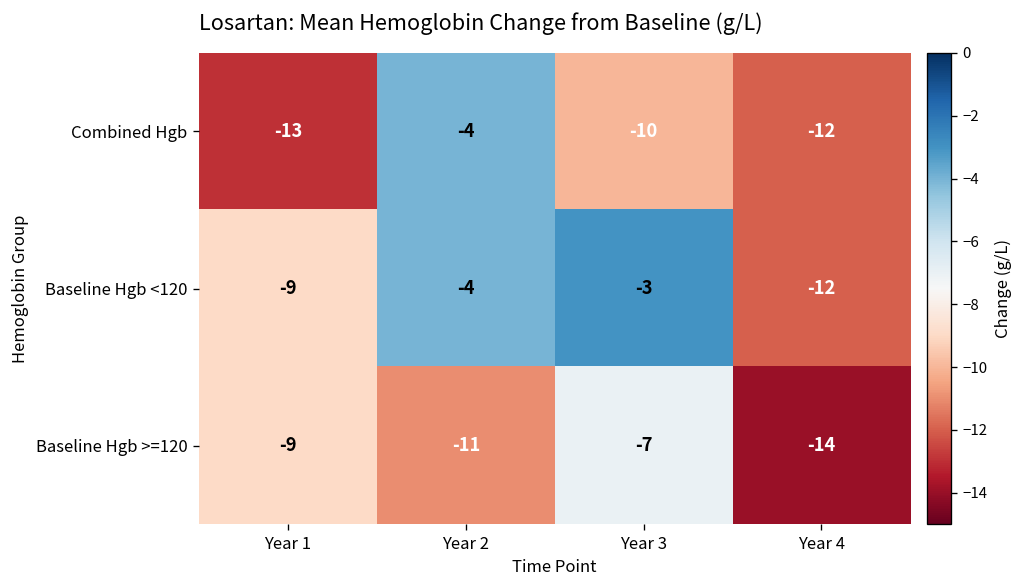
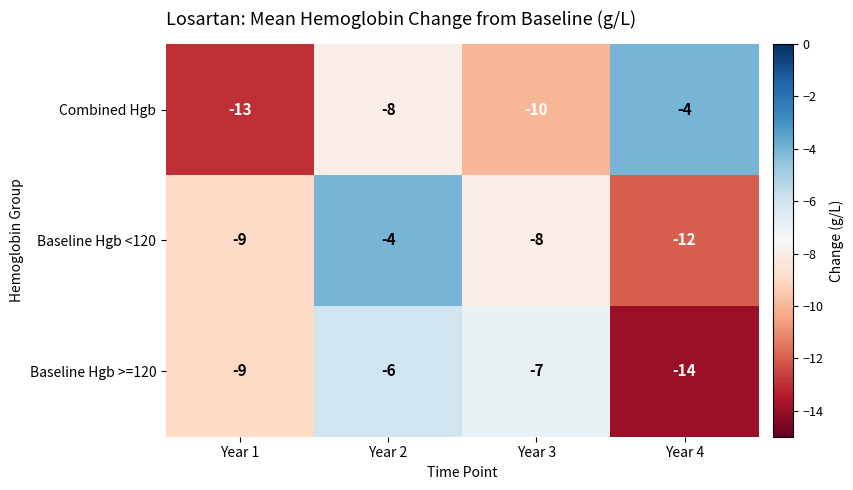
  {
    "Combined Hgb": {
      "Year 1": -13,
-     "Year 2": -4,
+     "Year 2": -8,
      "Year 3": -10,
-     "Year 4": -12
+     "Year 4": -4
    },
    "Baseline Hgb <120": {
      "Year 1": -9,
      "Year 2": -4,
-     "Year 3": -3,
+     "Year 3": -8,
      "Year 4": -12
    },
    "Baseline Hgb >=120": {
      "Year 1": -9,
-     "Year 2": -11,
+     "Year 2": -6,
      "Year 3": -7,
      "Year 4": -14
    }
  }
